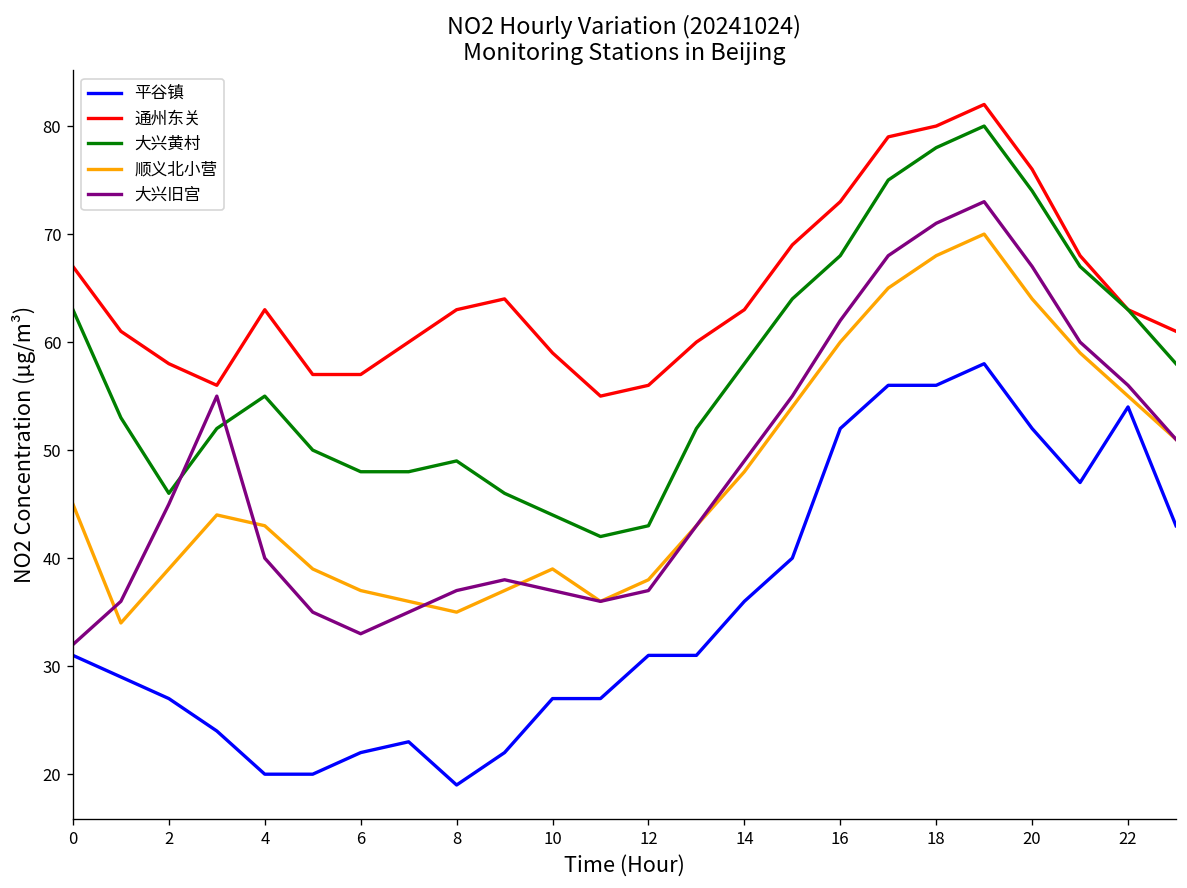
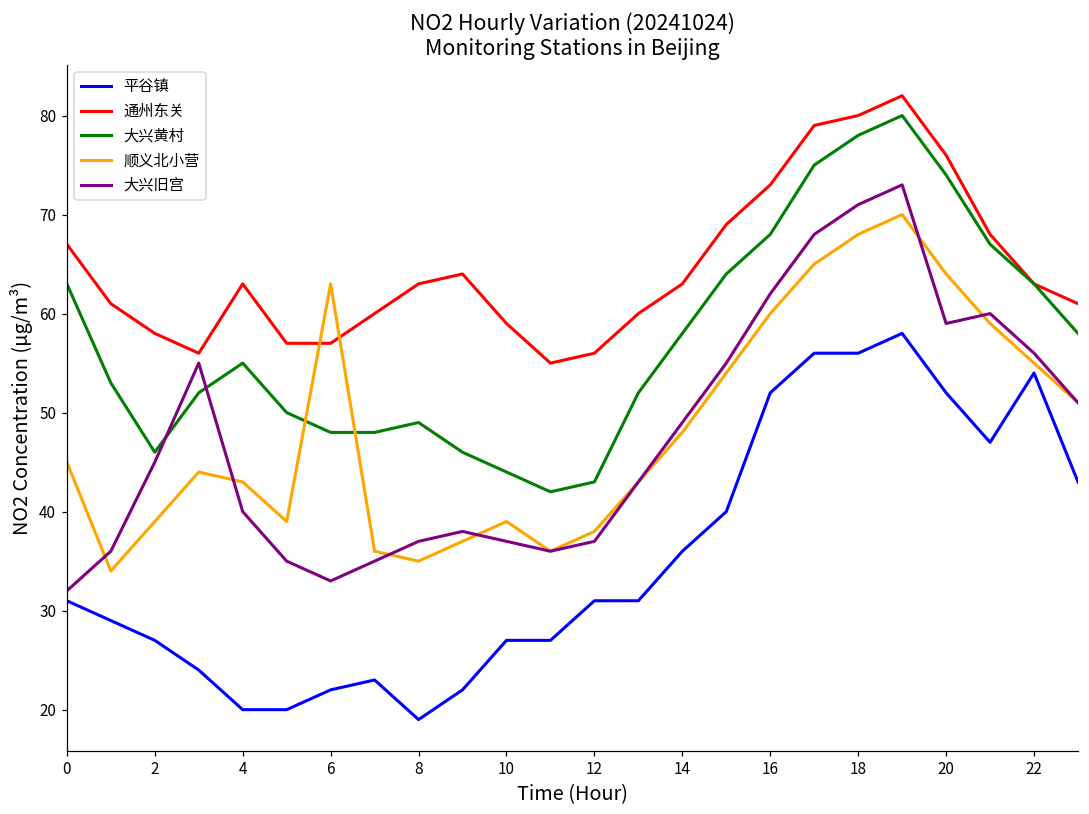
  {
    "平谷镇": {
      "0": 31,
      "2": 27,
      "4": 20,
      "6": 22,
      "8": 19,
      "10": 27,
      "12": 31,
      "14": 36,
      "16": 52,
      "18": 56,
      "20": 52,
      "22": 54
    },
    "通州东关": {
      "0": 67,
      "2": 58,
      "4": 63,
      "6": 57,
      "8": 63,
      "10": 59,
      "12": 56,
      "14": 63,
      "16": 73,
      "18": 80,
      "20": 76
    },
    "大兴黄村": {
      "0": 63,
      "2": 46,
      "4": 55,
      "6": 48,
      "8": 49,
      "10": 44,
      "12": 43,
      "14": 58,
      "16": 68,
      "18": 78,
      "20": 74
    },
    "顺义北小营": {
      "0": 45,
      "2": 39,
      "4": 43,
-     "6": 37,
+     "6": 63,
      "8": 35,
      "10": 39,
      "12": 38,
      "14": 48,
      "16": 60,
      "18": 68,
      "20": 64,
      "22": 55
    },
    "大兴旧宫": {
      "0": 32,
      "2": 45,
      "4": 40,
      "6": 33,
      "8": 37,
      "10": 37,
      "12": 37,
      "14": 49,
      "16": 62,
      "18": 71,
-     "20": 67,
+     "20": 59,
      "22": 56
    }
  }
